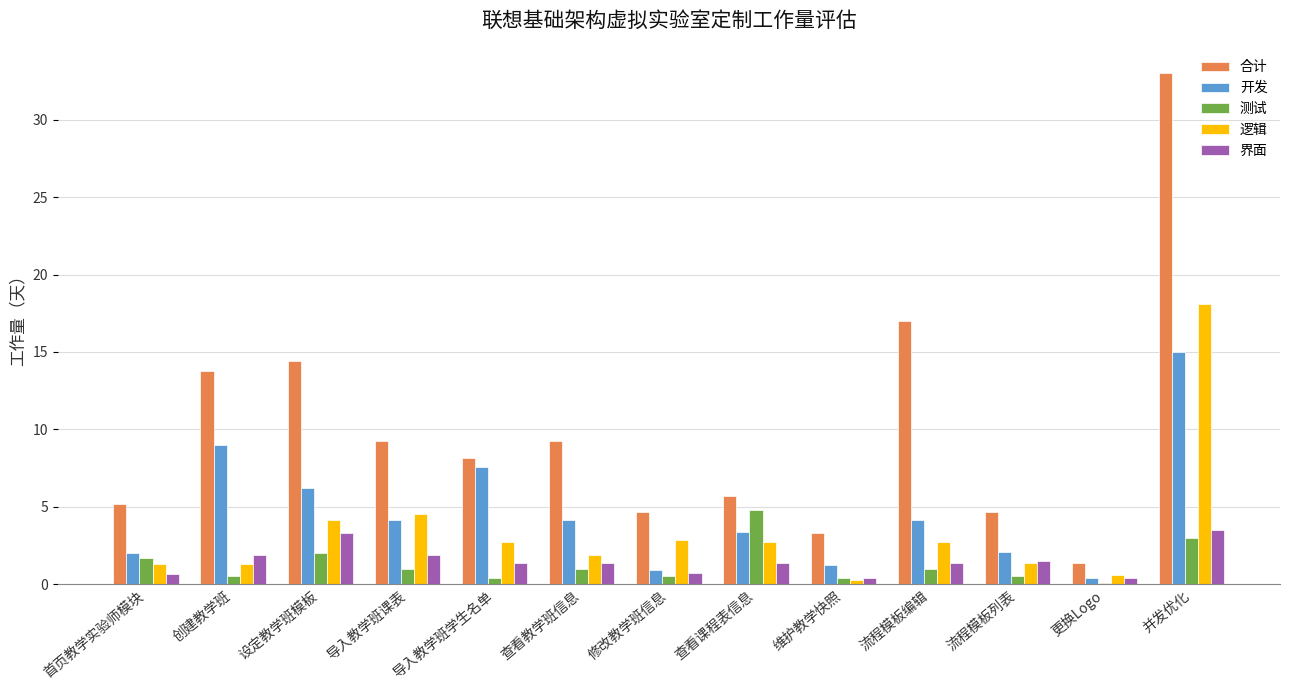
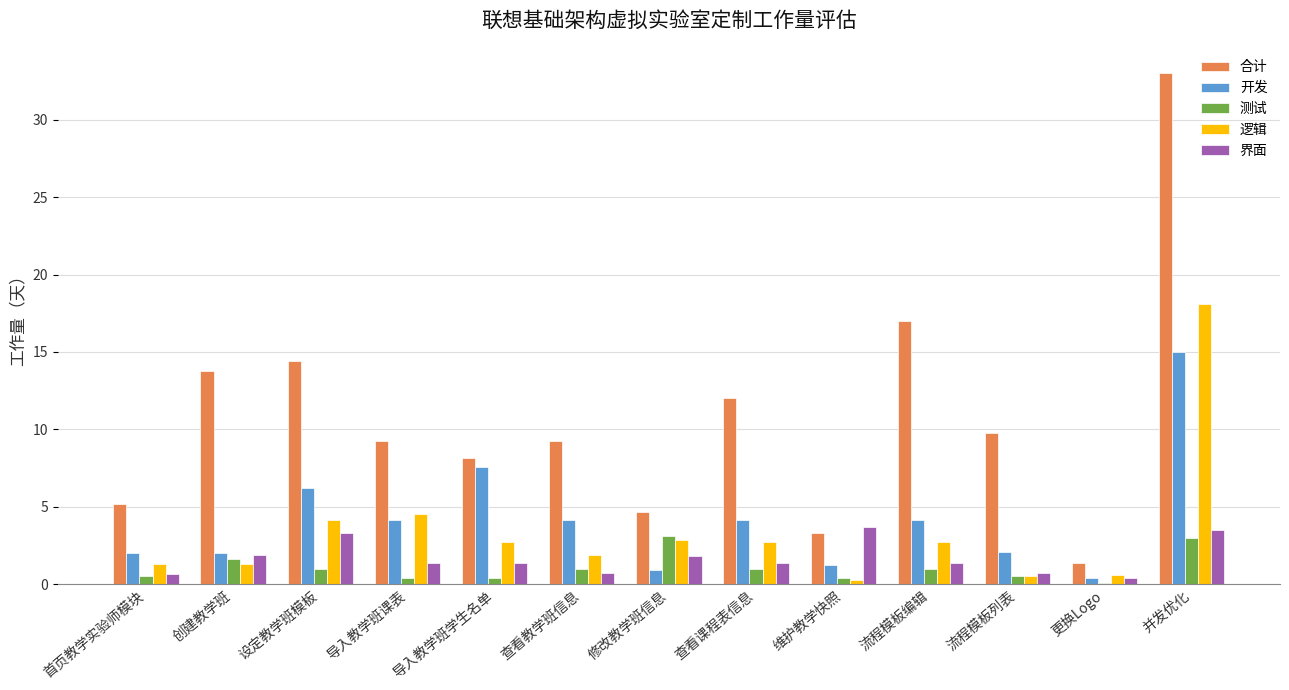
  {
    "合计": {
      "首页教学实验师模块": 5.2,
      "创建教学班": 13.8,
      "设定教学班模板": 14.4,
      "导入教学班课表": 9.3,
      "导入教学班学生名单": 8.2,
      "查看教学班信息": 9.3,
      "修改教学班信息": 4.6,
-     "查看课程表信息": 5.7,
+     "查看课程表信息": 12.0,
      "维护教学快照": 3.3,
      "流程模板编辑": 17.0,
-     "流程模板列表": 4.6,
+     "流程模板列表": 9.8,
      "更换Logo": 1.3,
      "并发优化": 33.0
    },
    "开发": {
      "首页教学实验师模块": 2.0,
-     "创建教学班": 9,
+     "创建教学班": 2,
      "设定教学班模板": 6.2,
      "导入教学班课表": 4.1,
      "导入教学班学生名单": 7.6,
      "查看教学班信息": 4.1,
      "修改教学班信息": 0.9,
-     "查看课程表信息": 3.4,
+     "查看课程表信息": 4.1,
      "维护教学快照": 1.2,
      "流程模板编辑": 4.1,
      "流程模板列表": 2.1,
      "更换Logo": 0.4,
      "并发优化": 15.0
    },
    "测试": {
-     "首页教学实验师模块": 1.7,
-     "创建教学班": 0.5,
-     "设定教学班模板": 2,
-     "导入教学班课表": 1.0,
+     "首页教学实验师模块": 0.5,
+     "创建教学班": 1.6,
+     "设定教学班模板": 1,
+     "导入教学班课表": 0.4,
      "导入教学班学生名单": 0.4,
      "查看教学班信息": 1.0,
-     "修改教学班信息": 0.5,
-     "查看课程表信息": 4.8,
+     "修改教学班信息": 3.1,
+     "查看课程表信息": 1.0,
      "维护教学快照": 0.4,
      "流程模板编辑": 1.0,
      "流程模板列表": 0.5,
      "并发优化": 3.0
    },
    "逻辑": {
      "首页教学实验师模块": 1.3,
      "创建教学班": 1.3,
      "设定教学班模板": 4.1,
      "导入教学班课表": 4.5,
      "导入教学班学生名单": 2.8,
      "查看教学班信息": 1.9,
      "修改教学班信息": 2.9,
      "查看课程表信息": 2.8,
      "维护教学快照": 0.3,
      "流程模板编辑": 2.8,
-     "流程模板列表": 1.4,
+     "流程模板列表": 0.5,
      "更换Logo": 0.6,
      "并发优化": 18.1
    },
    "界面": {
      "首页教学实验师模块": 0.7,
      "创建教学班": 1.9,
      "设定教学班模板": 3.3,
-     "导入教学班课表": 1.9,
+     "导入教学班课表": 1.4,
      "导入教学班学生名单": 1.4,
-     "查看教学班信息": 1.4,
-     "修改教学班信息": 0.7,
+     "查看教学班信息": 0.7,
+     "修改教学班信息": 1.8,
      "查看课程表信息": 1.4,
-     "维护教学快照": 0.4,
+     "维护教学快照": 3.7,
      "流程模板编辑": 1.4,
-     "流程模板列表": 1.5,
+     "流程模板列表": 0.7,
      "更换Logo": 0.4,
      "并发优化": 3.5
    }
  }
